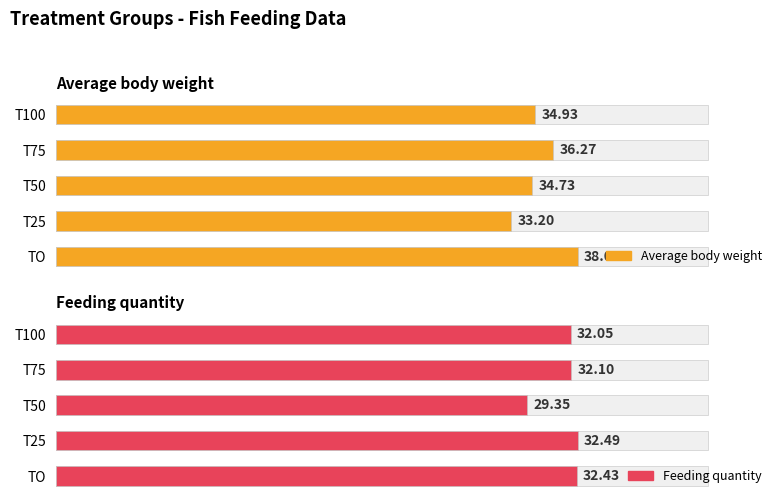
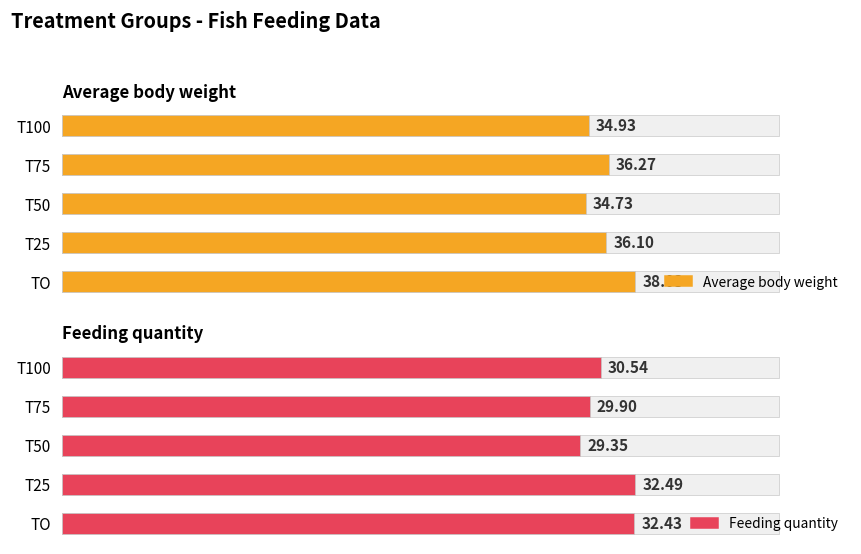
  {
    "Average body weight": {
      "Average body weight": {
-       "T25": 33.20
+       "T25": 36.10
      }
    },
    "Feeding quantity": {
      "Feeding quantity": {
-       "T100": 32.05,
-       "T75": 32.10
+       "T100": 30.54,
+       "T75": 29.90
      }
    }
  }
